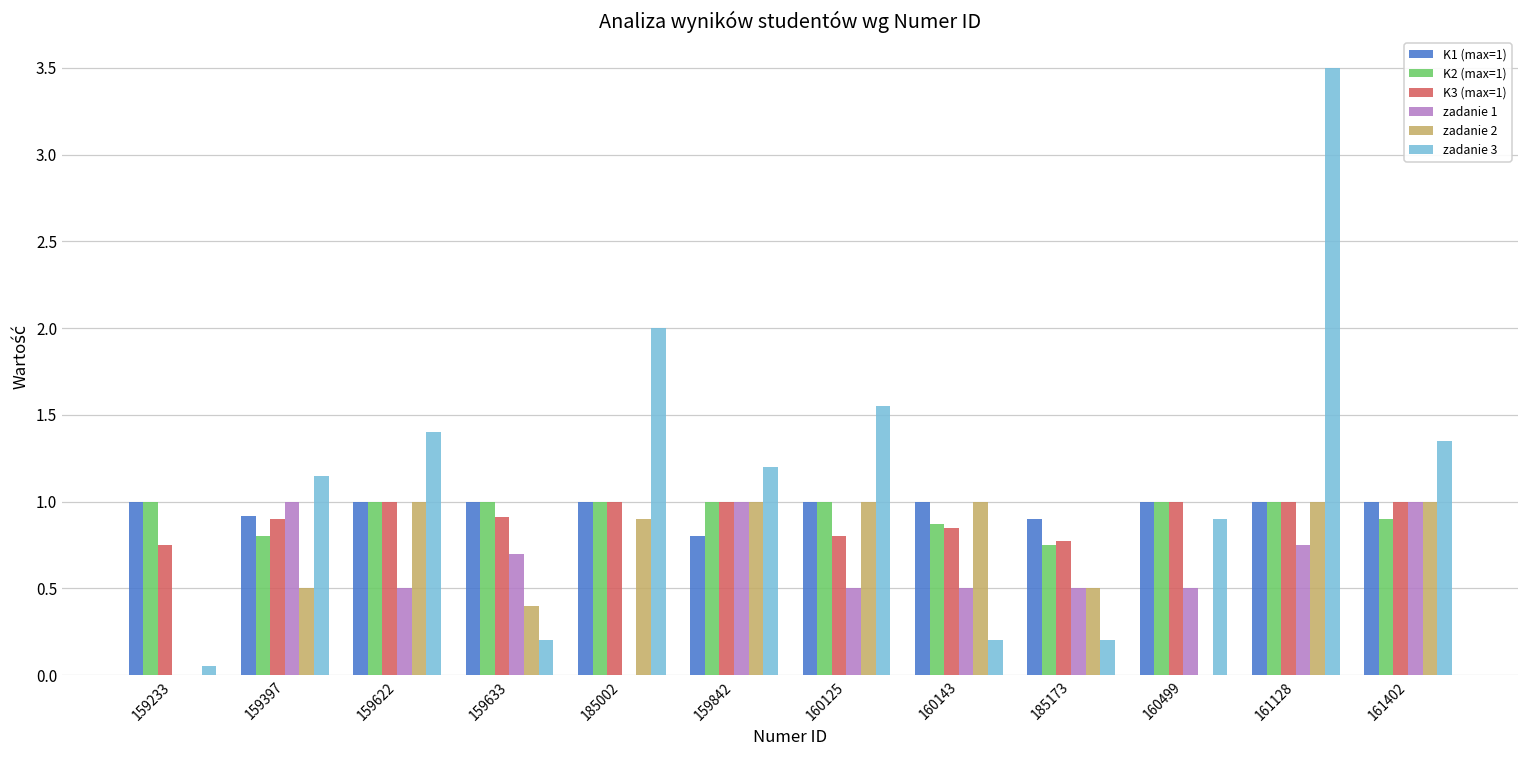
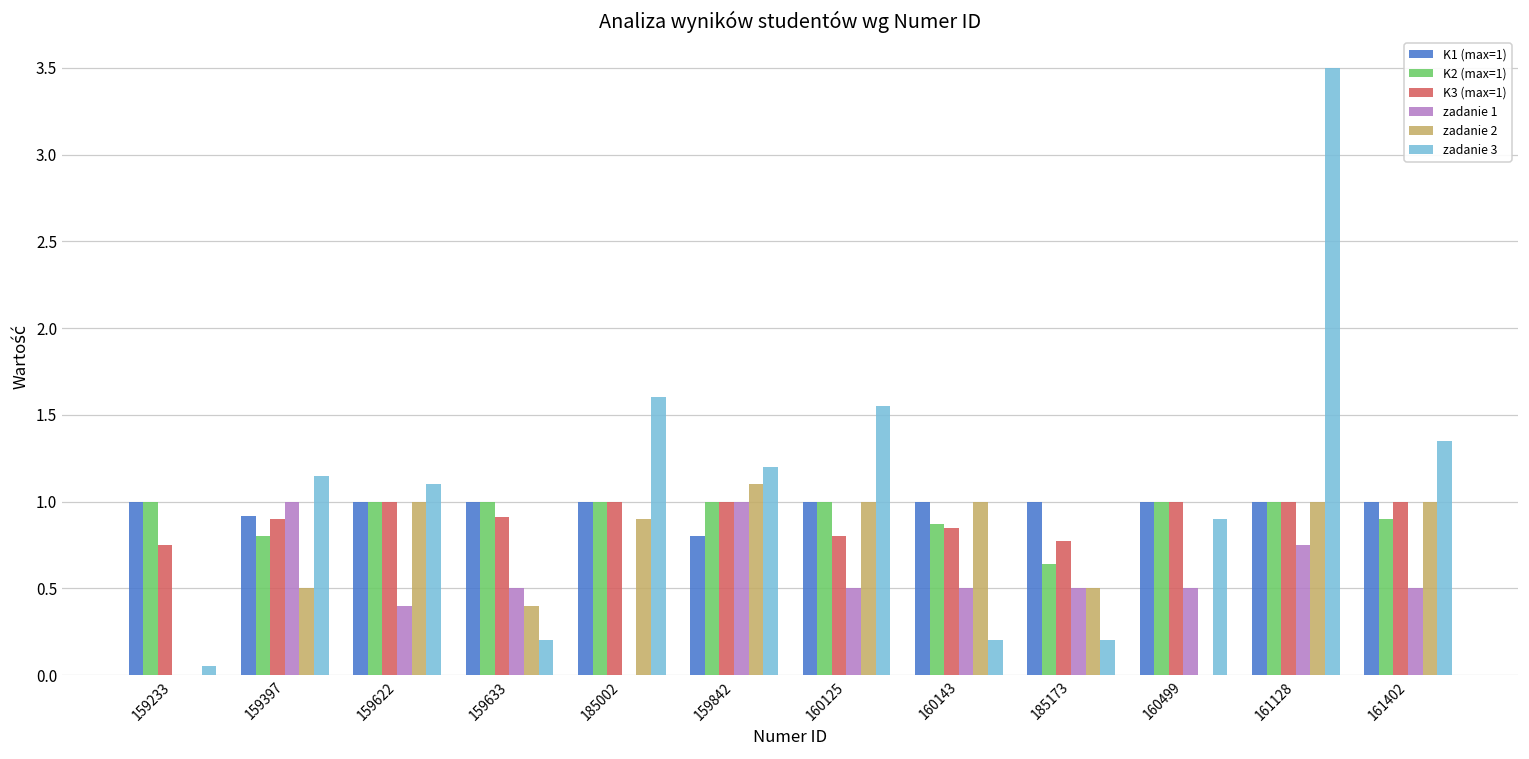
  {
    "K1 (max=1)": {
      "159233": 1.0,
      "159397": 0.92,
      "159622": 1.0,
      "159633": 1.0,
      "185002": 1.0,
      "159842": 0.8,
      "160125": 1.0,
      "160143": 1.0,
-     "185173": 0.9,
+     "185173": 1.0,
      "160499": 1.0,
      "161128": 1.0,
      "161402": 1.0
    },
    "K2 (max=1)": {
      "159233": 1.00,
      "159397": 0.80,
      "159622": 1.00,
      "159633": 1.00,
      "185002": 1.00,
      "159842": 1.00,
      "160125": 1.00,
      "160143": 0.87,
-     "185173": 0.75,
+     "185173": 0.64,
      "160499": 1.00,
      "161128": 1.00,
      "161402": 0.90
    },
    "K3 (max=1)": {
      "159233": 0.75,
      "159397": 0.90,
      "159622": 1.00,
      "159633": 0.91,
      "185002": 1.00,
      "159842": 1.00,
      "160125": 0.80,
      "160143": 0.85,
      "185173": 0.78,
      "160499": 1.00,
      "161128": 1.00,
      "161402": 1.00
    },
    "zadanie 1": {
      "159233": 0.0,
      "159397": 1.0,
-     "159622": 0.5,
-     "159633": 0.7,
+     "159622": 0.4,
+     "159633": 0.5,
      "185002": 0.0,
      "159842": 1.0,
      "160125": 0.5,
      "160143": 0.5,
      "185173": 0.5,
      "160499": 0.5,
      "161128": 0.75,
-     "161402": 1.0
+     "161402": 0.5
    },
    "zadanie 2": {
      "159233": 0.0,
      "159397": 0.5,
      "159622": 1.0,
      "159633": 0.4,
      "185002": 0.9,
-     "159842": 1.0,
+     "159842": 1.1,
      "160125": 1.0,
      "160143": 1.0,
      "185173": 0.5,
      "160499": 0.0,
      "161128": 1.0,
      "161402": 1.0
    },
    "zadanie 3": {
      "159233": 0.05,
      "159397": 1.15,
-     "159622": 1.4,
+     "159622": 1.1,
      "159633": 0.2,
-     "185002": 2.0,
+     "185002": 1.6,
      "159842": 1.2,
      "160125": 1.55,
      "160143": 0.2,
      "185173": 0.2,
      "160499": 0.9,
      "161128": 3.5,
      "161402": 1.35
    }
  }
